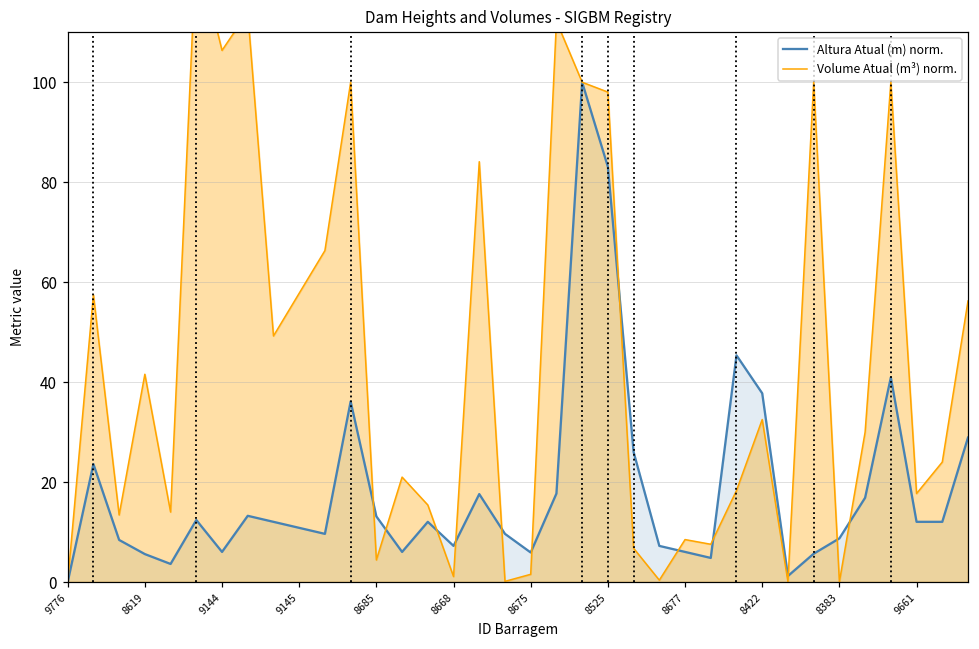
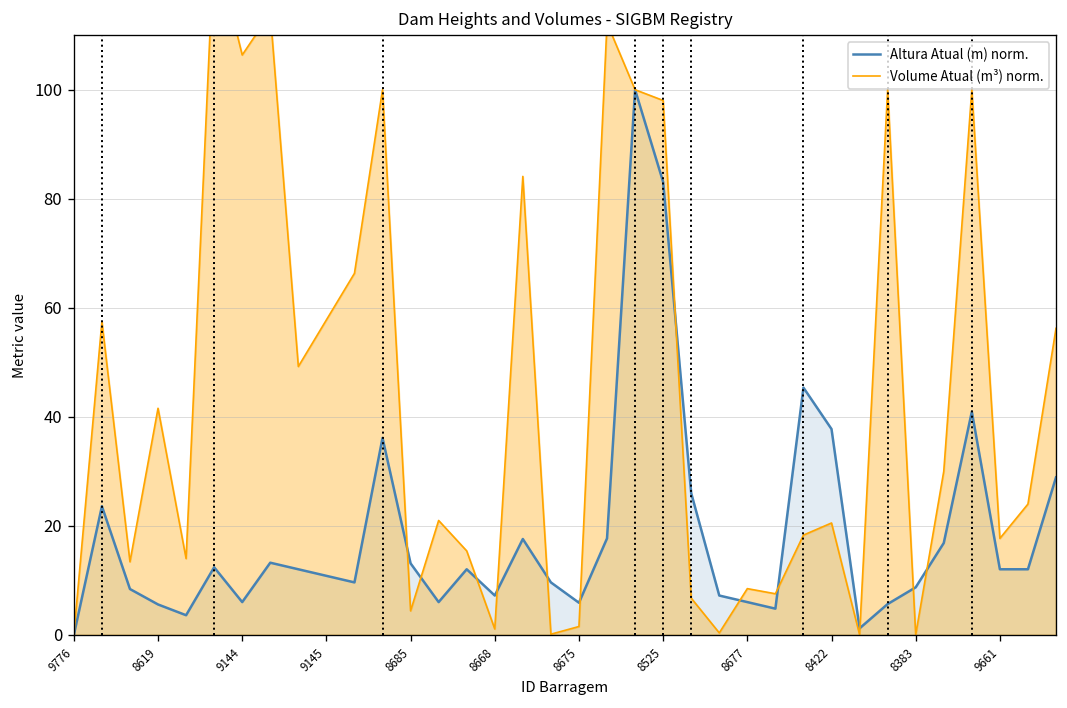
  {
    "Altura Atual (m) norm.": {
      "8619": 6,
      "9144": 6,
      "9145": 11,
      "8685": 13,
      "8668": 7,
      "8675": 6,
      "8525": 83,
      "8677": 6,
      "8422": 38,
      "8383": 9,
      "9661": 12
    },
    "Volume Atual (m³) norm.": {
      "8619": 42,
      "9144": 106,
      "9145": 58,
      "8685": 4,
      "8668": 1,
      "8675": 2,
      "8525": 98,
      "8677": 8,
-     "8422": 33,
+     "8422": 21,
      "8383": 0,
      "9661": 18
    }
  }
